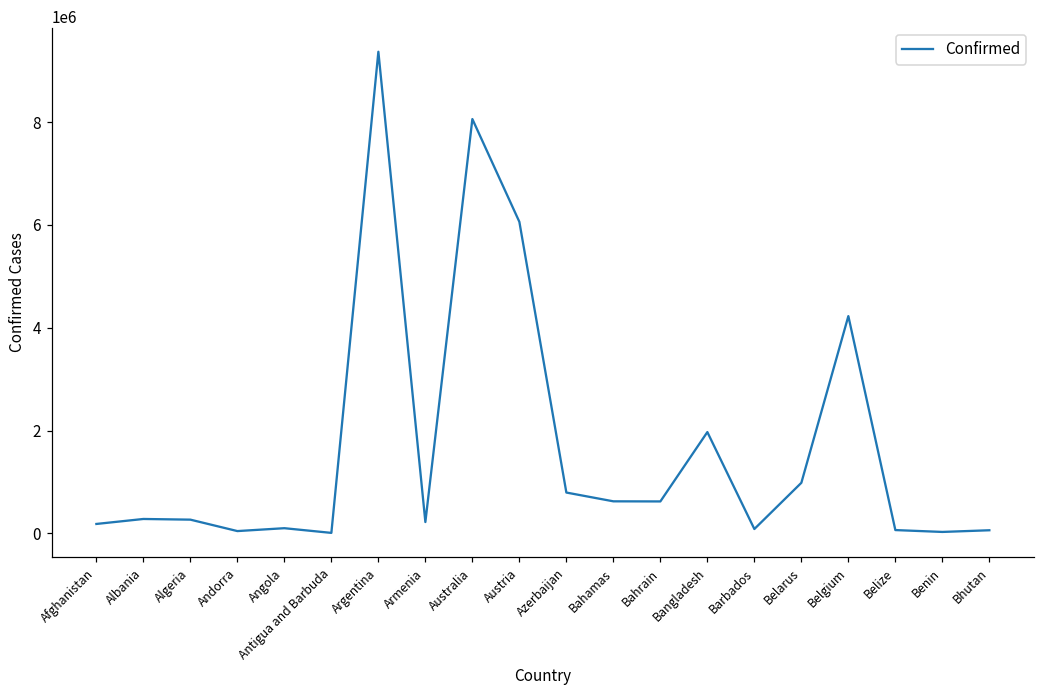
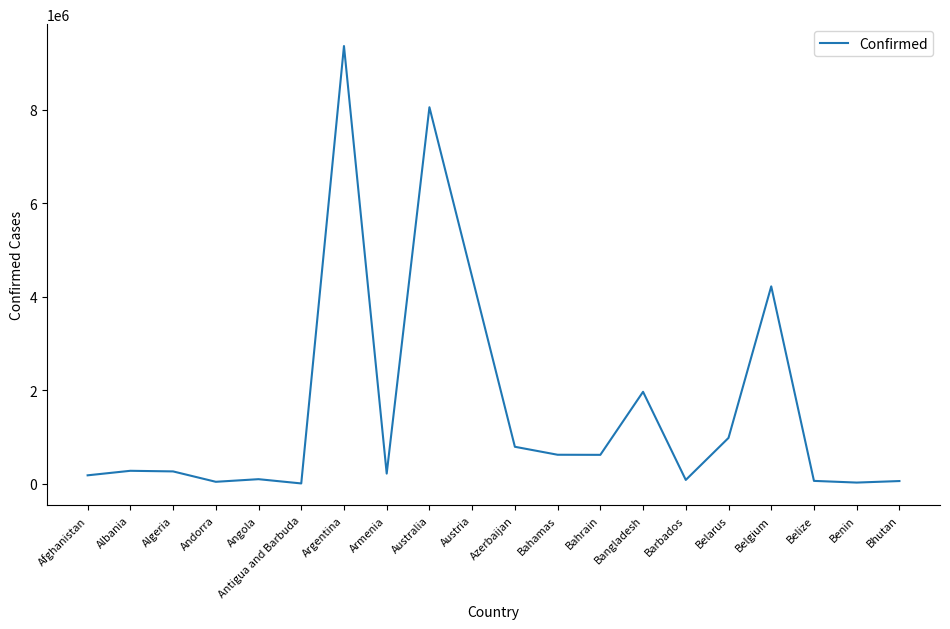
  {
    "Afghanistan": 200000,
    "Albania": 300000,
    "Algeria": 300000,
    "Andorra": 0,
    "Angola": 100000,
    "Antigua and Barbuda": 0,
    "Argentina": 9400000,
    "Armenia": 200000,
    "Australia": 8100000,
-   "Austria": 6100000,
+   "Austria": 4400000,
    "Azerbaijan": 800000,
    "Bahamas": 600000,
    "Bahrain": 600000,
    "Bangladesh": 2000000,
    "Barbados": 100000,
    "Belarus": 1000000,
    "Belgium": 4200000,
    "Belize": 100000,
    "Benin": 0,
    "Bhutan": 100000
  }
